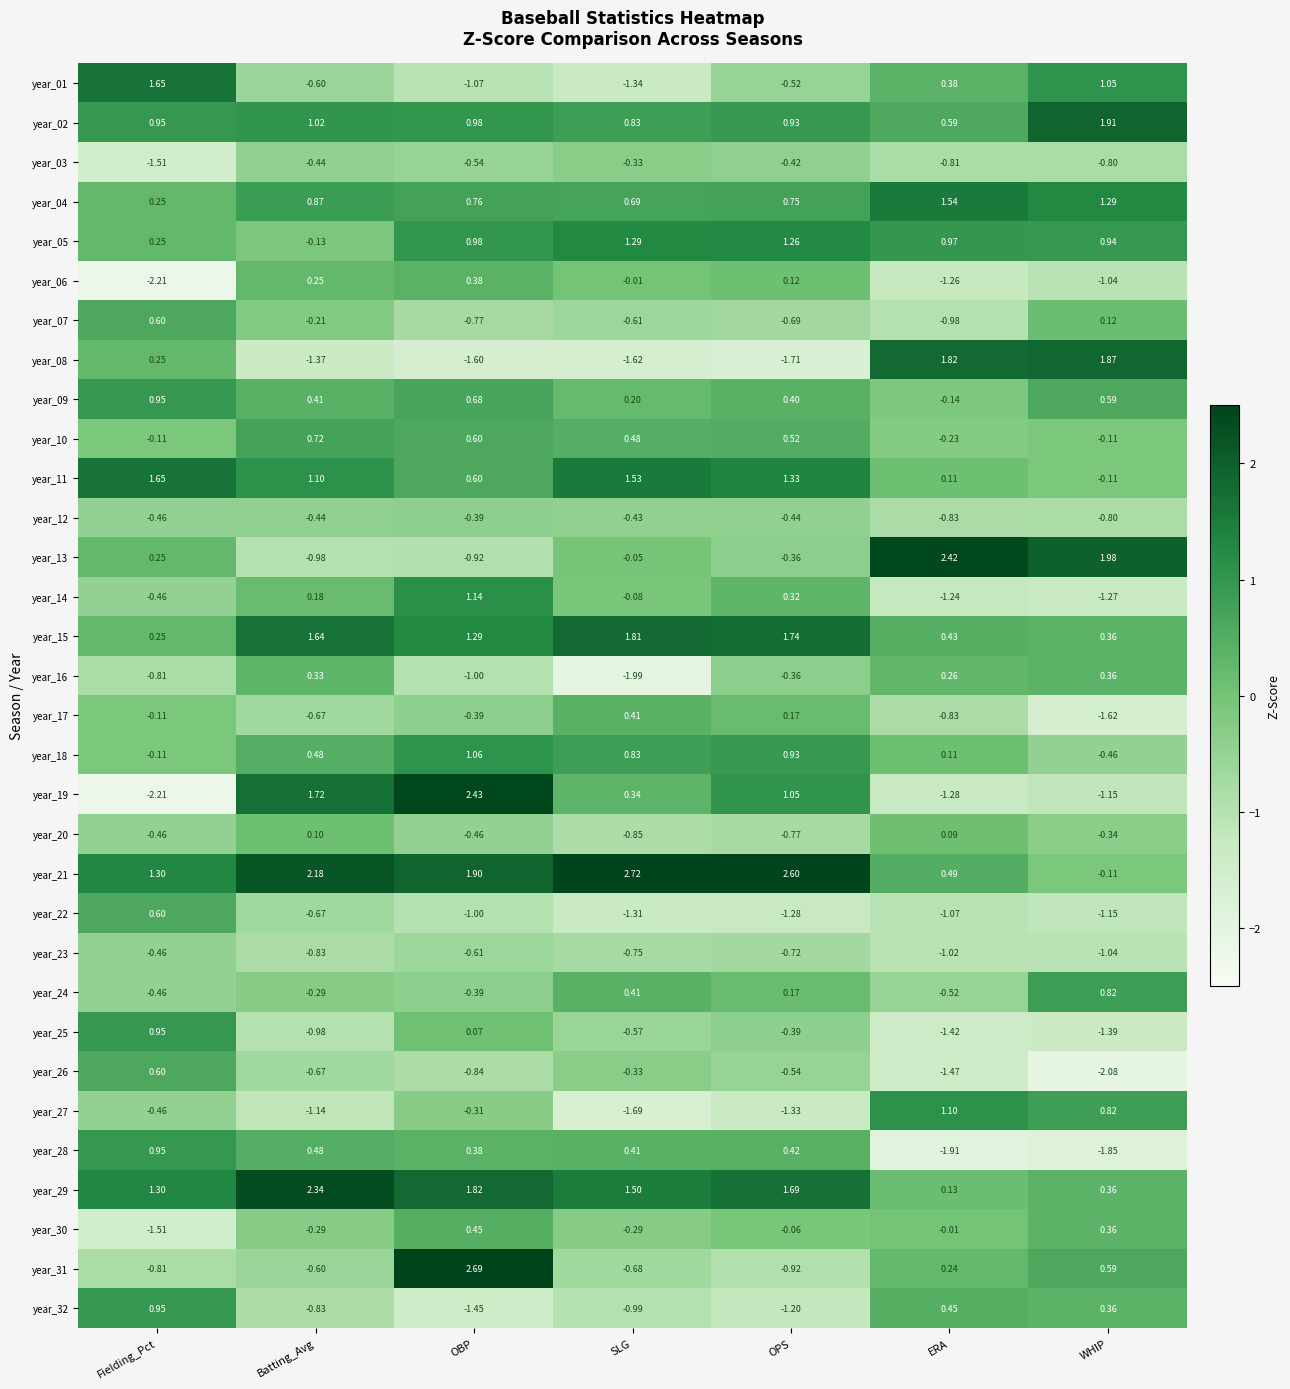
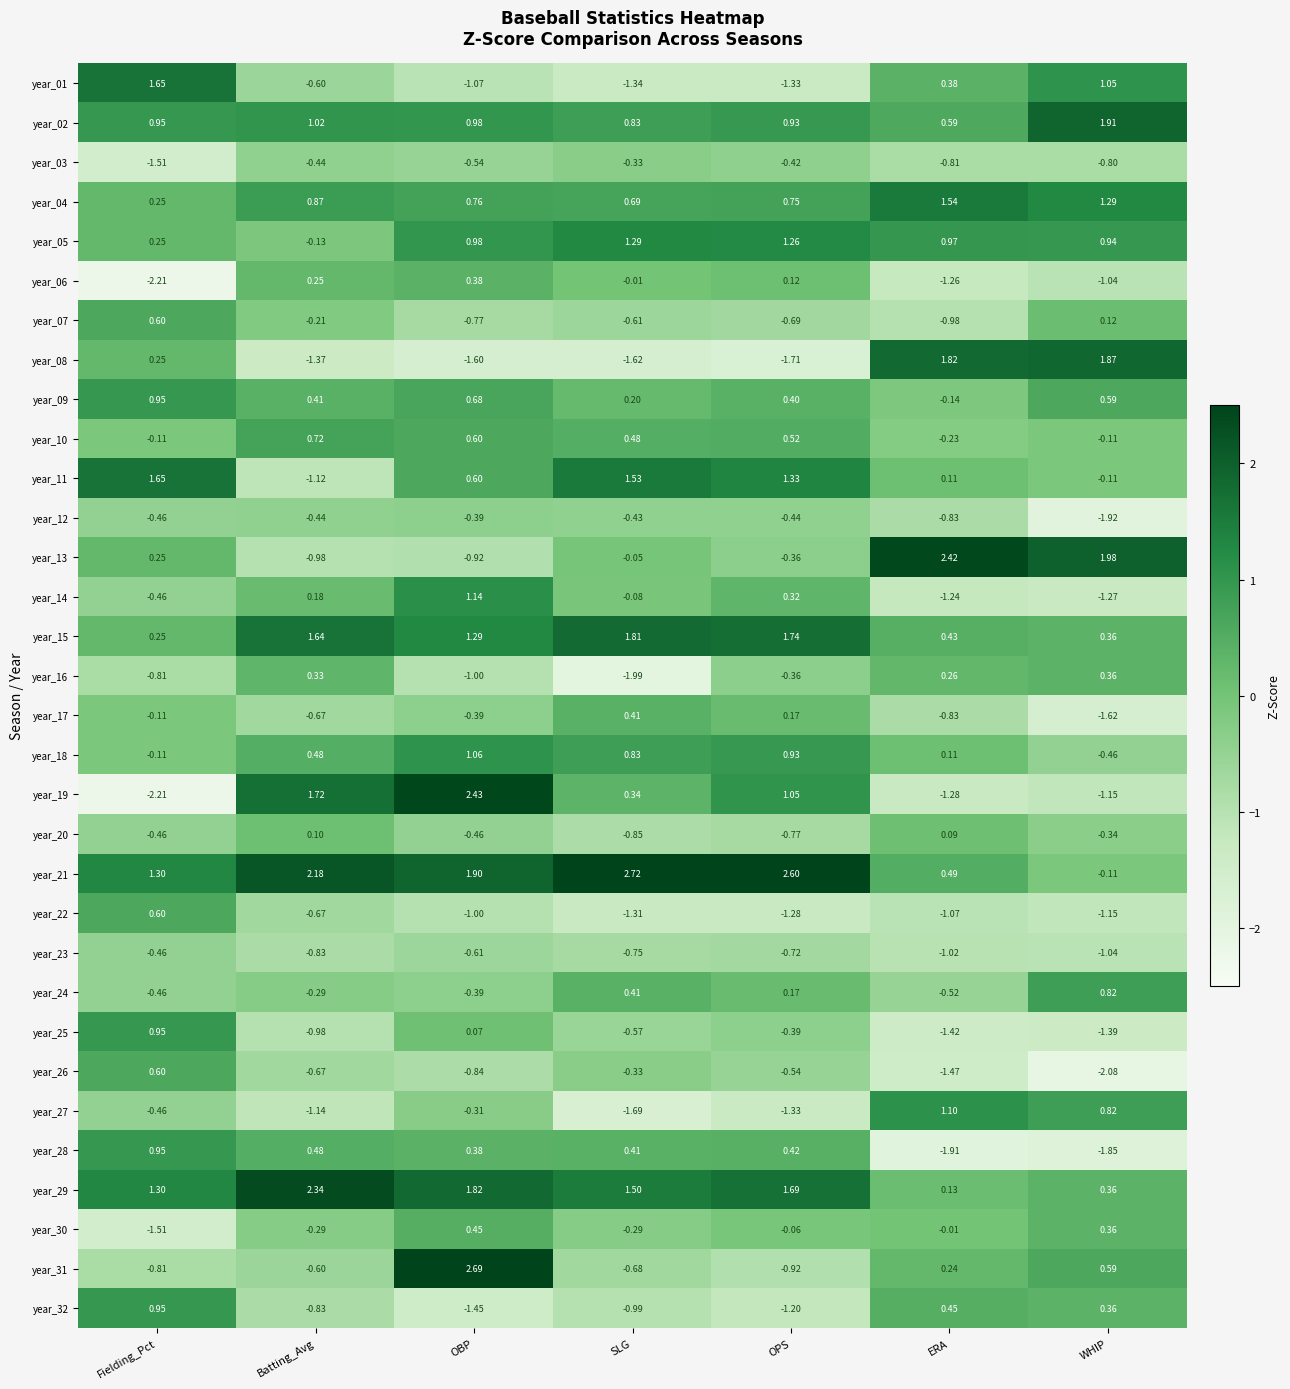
  {
    "year_01": {
      "Fielding_Pct": 1.65,
      "Batting_Avg": -0.60,
      "OBP": -1.07,
      "SLG": -1.34,
-     "OPS": -0.52,
+     "OPS": -1.33,
      "ERA": 0.38,
      "WHIP": 1.05
    },
    "year_11": {
      "Fielding_Pct": 1.65,
-     "Batting_Avg": 1.10,
+     "Batting_Avg": -1.12,
      "OBP": 0.60,
      "SLG": 1.53,
      "OPS": 1.33,
      "ERA": 0.11,
      "WHIP": -0.11
    },
    "year_12": {
      "Fielding_Pct": -0.46,
      "Batting_Avg": -0.44,
      "OBP": -0.39,
      "SLG": -0.43,
      "OPS": -0.44,
      "ERA": -0.83,
-     "WHIP": -0.80
+     "WHIP": -1.92
    }
  }
